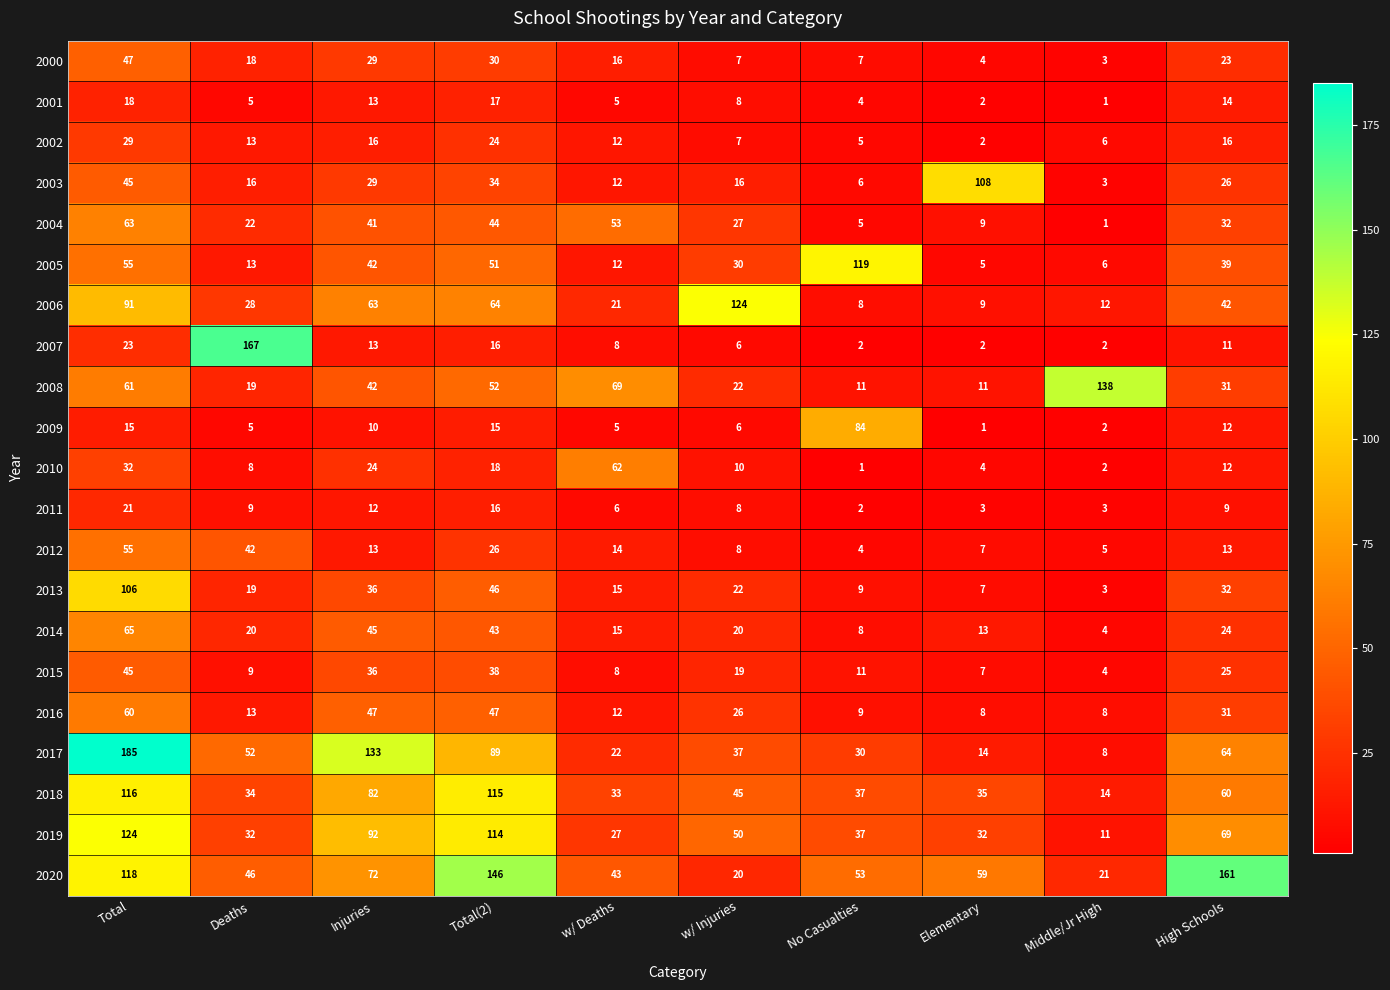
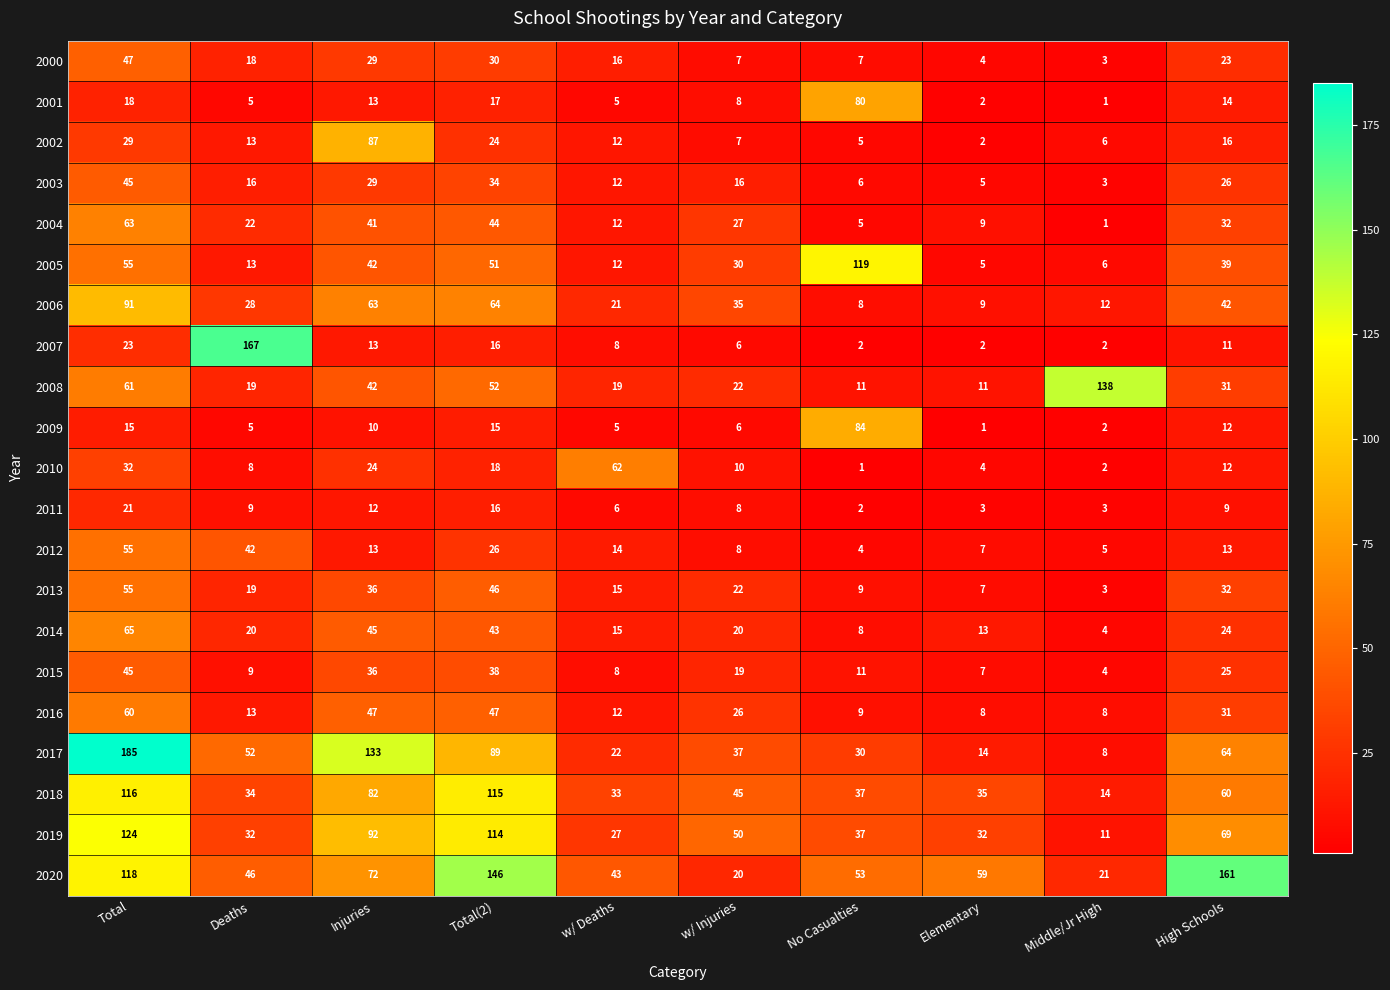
  {
    "2001": {
      "Total": 18,
      "Deaths": 5,
      "Injuries": 13,
      "Total(2)": 17,
      "w/ Deaths": 5,
      "w/ Injuries": 8,
-     "No Casualties": 4,
+     "No Casualties": 80,
      "Elementary": 2,
      "Middle/Jr High": 1,
      "High Schools": 14
    },
    "2002": {
      "Total": 29,
      "Deaths": 13,
-     "Injuries": 16,
+     "Injuries": 87,
      "Total(2)": 24,
      "w/ Deaths": 12,
      "w/ Injuries": 7,
      "No Casualties": 5,
      "Elementary": 2,
      "Middle/Jr High": 6,
      "High Schools": 16
    },
    "2003": {
      "Total": 45,
      "Deaths": 16,
      "Injuries": 29,
      "Total(2)": 34,
      "w/ Deaths": 12,
      "w/ Injuries": 16,
      "No Casualties": 6,
-     "Elementary": 108,
+     "Elementary": 5,
      "Middle/Jr High": 3,
      "High Schools": 26
    },
    "2004": {
      "Total": 63,
      "Deaths": 22,
      "Injuries": 41,
      "Total(2)": 44,
-     "w/ Deaths": 53,
+     "w/ Deaths": 12,
      "w/ Injuries": 27,
      "No Casualties": 5,
      "Elementary": 9,
      "Middle/Jr High": 1,
      "High Schools": 32
    },
    "2006": {
      "Total": 91,
      "Deaths": 28,
      "Injuries": 63,
      "Total(2)": 64,
      "w/ Deaths": 21,
-     "w/ Injuries": 124,
+     "w/ Injuries": 35,
      "No Casualties": 8,
      "Elementary": 9,
      "Middle/Jr High": 12,
      "High Schools": 42
    },
    "2008": {
      "Total": 61,
      "Deaths": 19,
      "Injuries": 42,
      "Total(2)": 52,
-     "w/ Deaths": 69,
+     "w/ Deaths": 19,
      "w/ Injuries": 22,
      "No Casualties": 11,
      "Elementary": 11,
      "Middle/Jr High": 138,
      "High Schools": 31
    },
    "2013": {
-     "Total": 106,
+     "Total": 55,
      "Deaths": 19,
      "Injuries": 36,
      "Total(2)": 46,
      "w/ Deaths": 15,
      "w/ Injuries": 22,
      "No Casualties": 9,
      "Elementary": 7,
      "Middle/Jr High": 3,
      "High Schools": 32
    }
  }
